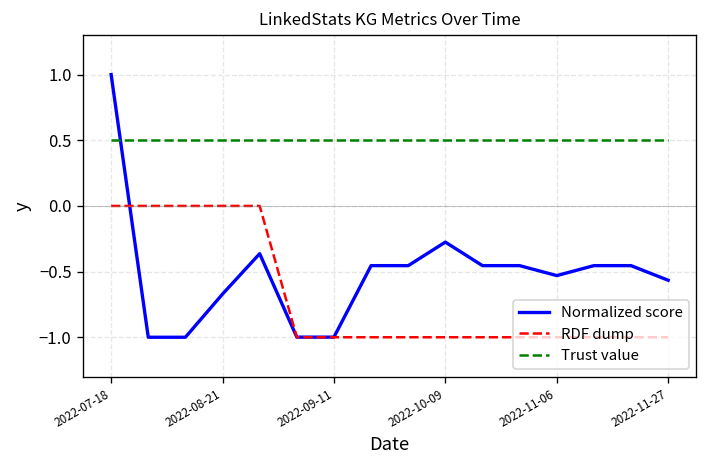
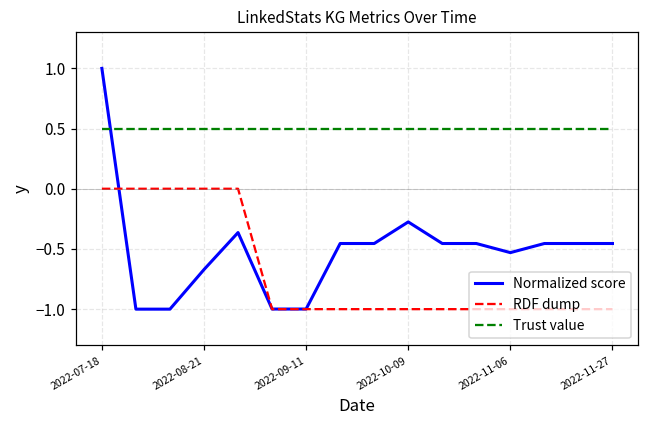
  {
    "Normalized score": {
      "2022-07-18": 1.00,
      "2022-08-21": -0.67,
      "2022-10-09": -0.28,
      "2022-11-06": -0.53,
-     "2022-11-27": -0.57
+     "2022-11-27": -0.45
    },
    "RDF dump": {
      "2022-07-18": 0.00,
      "2022-08-21": 0.00,
      "2022-10-09": -1.00
    },
    "Trust value": {
      "2022-07-18": 0.50,
      "2022-08-21": 0.50,
      "2022-09-11": 0.50,
      "2022-10-09": 0.50,
      "2022-11-06": 0.50,
      "2022-11-27": 0.50
    }
  }
